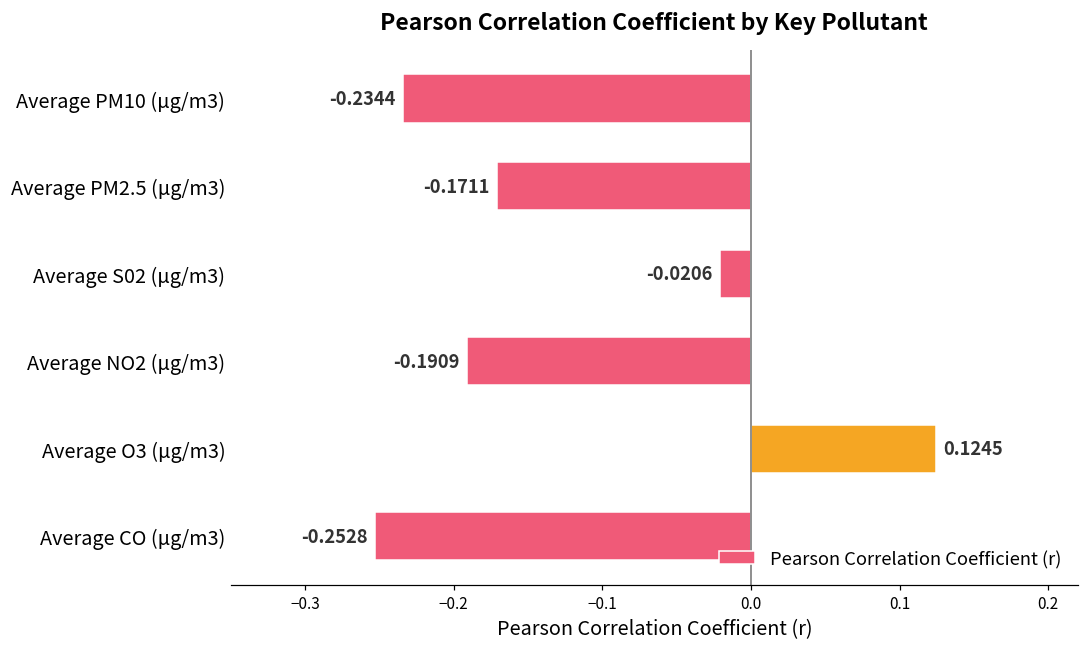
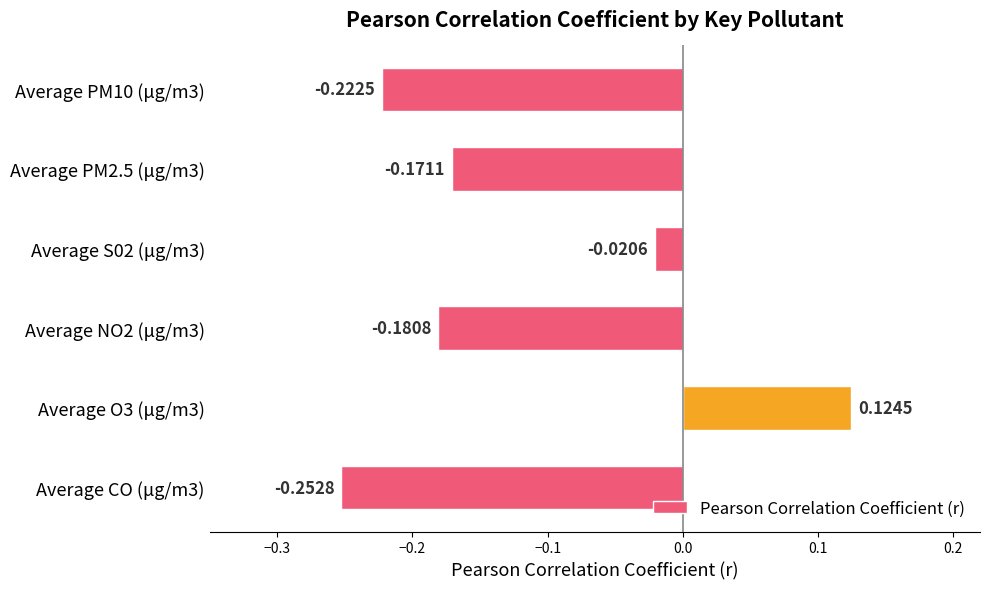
  {
-   "Average PM10 (μg/m3)": -0.2344,
+   "Average PM10 (μg/m3)": -0.2225,
    "Average PM2.5 (μg/m3)": -0.1711,
    "Average S02 (μg/m3)": -0.0206,
-   "Average NO2 (μg/m3)": -0.1909,
+   "Average NO2 (μg/m3)": -0.1808,
    "Average O3 (μg/m3)": 0.1245,
    "Average CO (μg/m3)": -0.2528
  }
